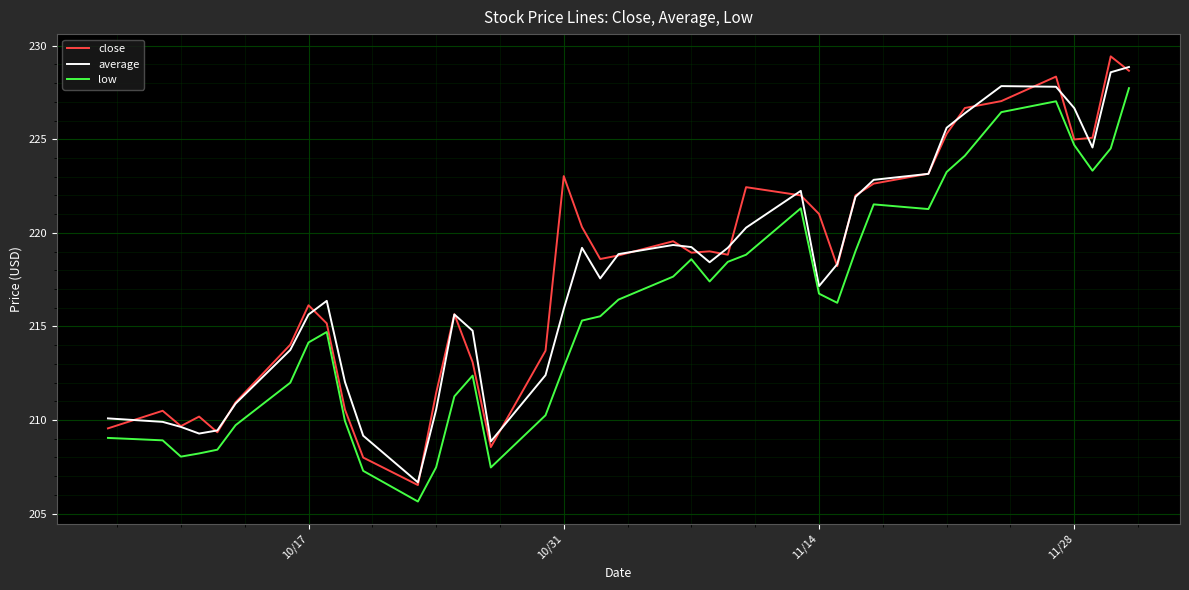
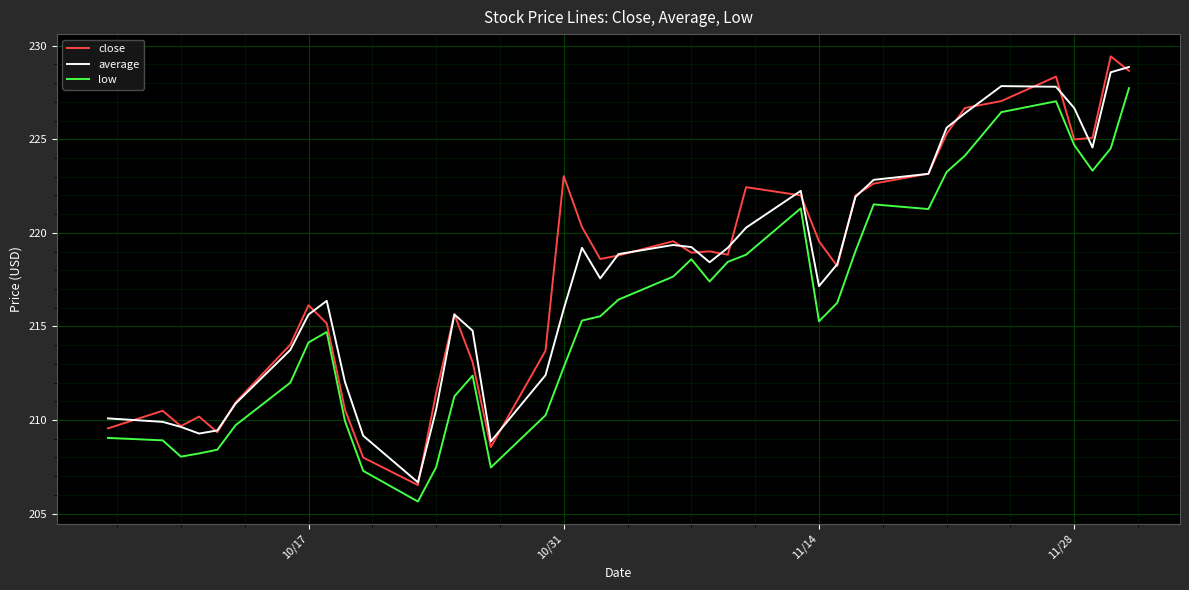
  {
    "close": {
      "10/17": 216.1,
      "10/31": 223.0,
-     "11/14": 221.0,
+     "11/14": 219.6,
      "11/28": 225.0
    },
    "average": {
      "10/17": 215.6,
      "10/31": 215.9,
      "11/14": 217.2,
      "11/28": 226.7
    },
    "low": {
      "10/17": 214.1,
      "10/31": 212.8,
-     "11/14": 216.8,
+     "11/14": 215.3,
      "11/28": 224.7
    }
  }
